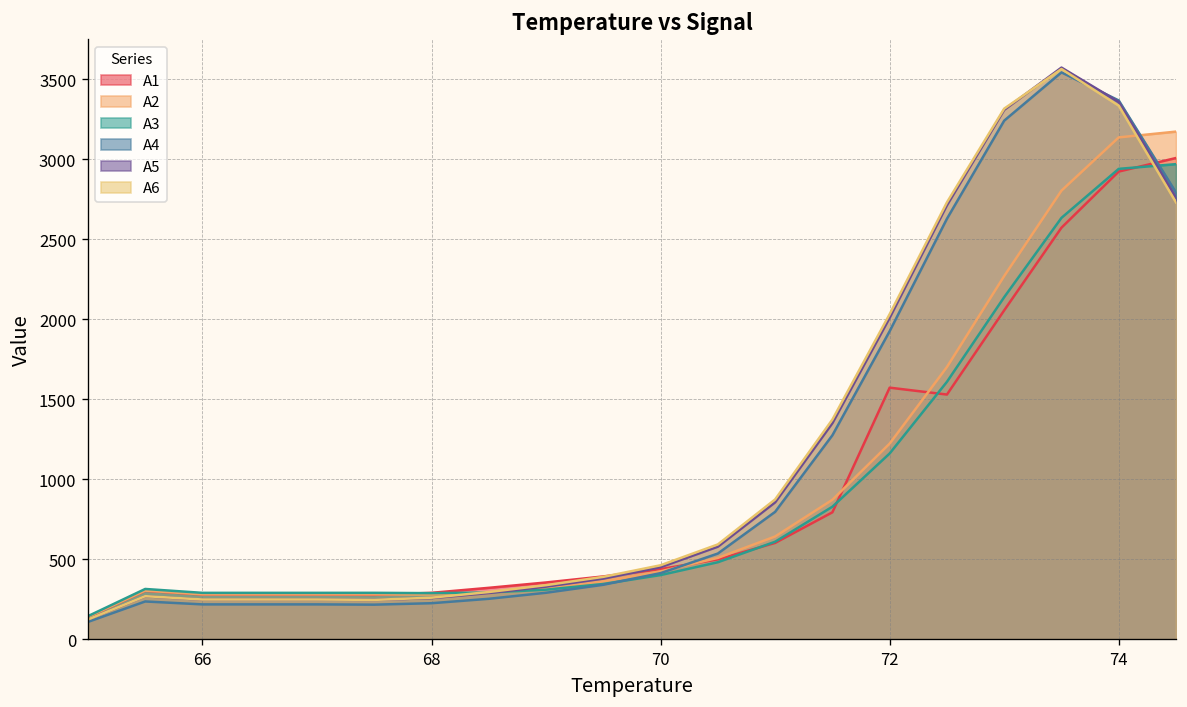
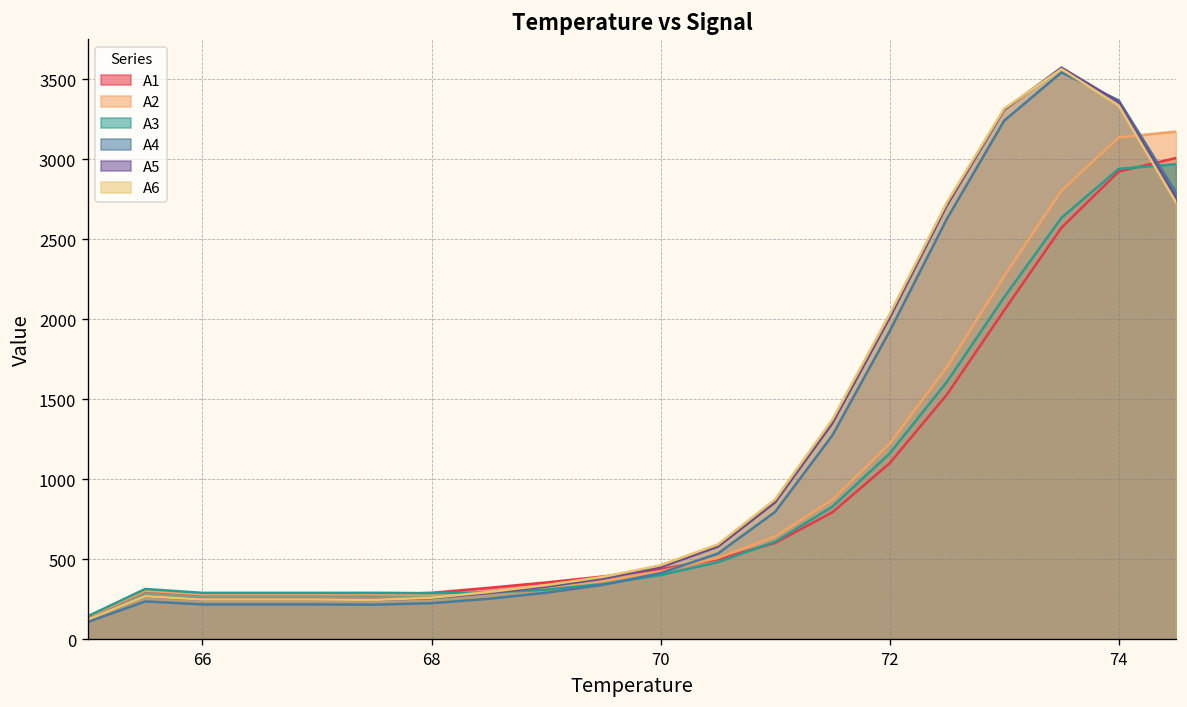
  {
    "A1": {
-     "72": 1570
+     "72": 1100
    }
  }
